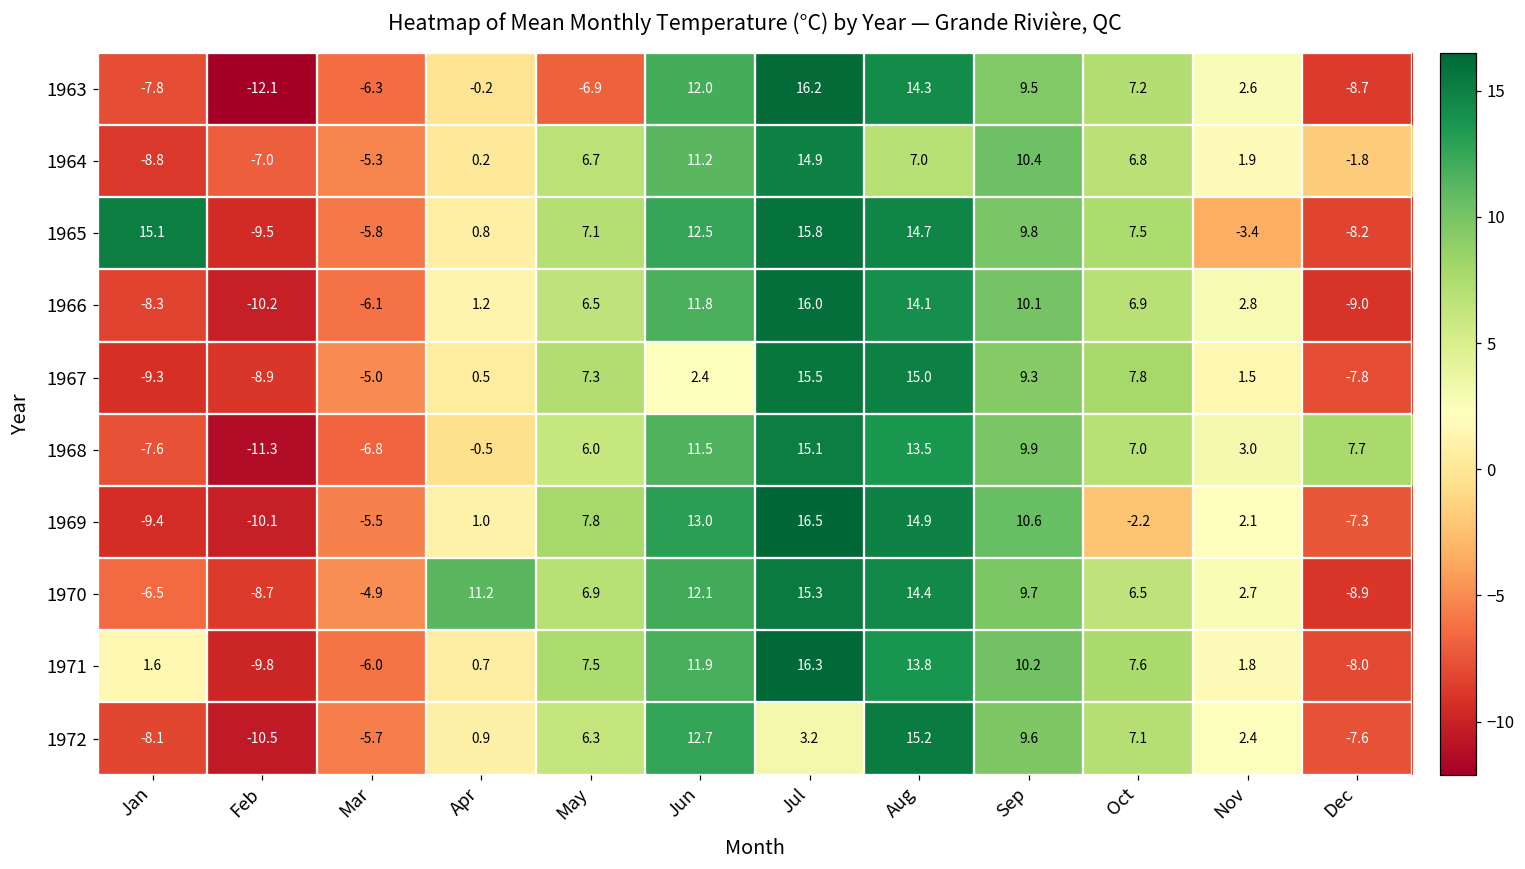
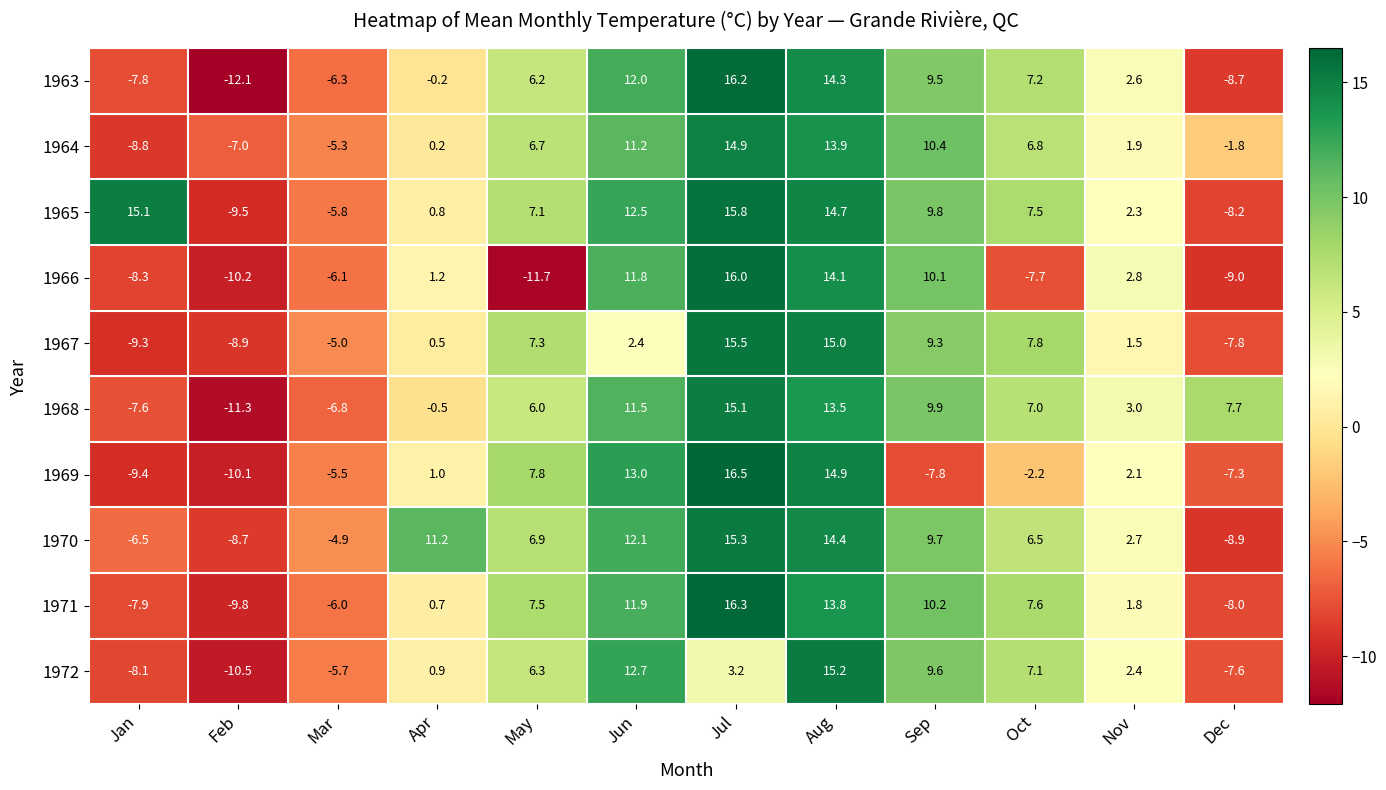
  {
    "1963": {
      "Jan": -7.8,
      "Feb": -12.1,
      "Mar": -6.3,
      "Apr": -0.2,
-     "May": -6.9,
+     "May": 6.2,
      "Jun": 12.0,
      "Jul": 16.2,
      "Aug": 14.3,
      "Sep": 9.5,
      "Oct": 7.2,
      "Nov": 2.6,
      "Dec": -8.7
    },
    "1964": {
      "Jan": -8.8,
      "Feb": -7.0,
      "Mar": -5.3,
      "Apr": 0.2,
      "May": 6.7,
      "Jun": 11.2,
      "Jul": 14.9,
-     "Aug": 7.0,
+     "Aug": 13.9,
      "Sep": 10.4,
      "Oct": 6.8,
      "Nov": 1.9,
      "Dec": -1.8
    },
    "1965": {
      "Jan": 15.1,
      "Feb": -9.5,
      "Mar": -5.8,
      "Apr": 0.8,
      "May": 7.1,
      "Jun": 12.5,
      "Jul": 15.8,
      "Aug": 14.7,
      "Sep": 9.8,
      "Oct": 7.5,
-     "Nov": -3.4,
+     "Nov": 2.3,
      "Dec": -8.2
    },
    "1966": {
      "Jan": -8.3,
      "Feb": -10.2,
      "Mar": -6.1,
      "Apr": 1.2,
-     "May": 6.5,
+     "May": -11.7,
      "Jun": 11.8,
      "Jul": 16.0,
      "Aug": 14.1,
      "Sep": 10.1,
-     "Oct": 6.9,
+     "Oct": -7.7,
      "Nov": 2.8,
      "Dec": -9.0
    },
    "1967": {
      "Jan": -9.3,
      "Feb": -8.9,
      "Mar": -5.0,
      "Apr": 0.5,
      "May": 7.3,
      "Jun": 2.4,
      "Jul": 15.5,
      "Aug": 15.0,
      "Sep": 9.3,
      "Oct": 7.8,
      "Nov": 1.5,
      "Dec": -7.8
    },
    "1968": {
      "Jan": -7.6,
      "Feb": -11.3,
      "Mar": -6.8,
      "Apr": -0.5,
      "May": 6.0,
      "Jun": 11.5,
      "Jul": 15.1,
      "Aug": 13.5,
      "Sep": 9.9,
      "Oct": 7.0,
      "Nov": 3.0,
      "Dec": 7.7
    },
    "1969": {
      "Jan": -9.4,
      "Feb": -10.1,
      "Mar": -5.5,
      "Apr": 1.0,
      "May": 7.8,
      "Jun": 13.0,
      "Jul": 16.5,
      "Aug": 14.9,
-     "Sep": 10.6,
+     "Sep": -7.8,
      "Oct": -2.2,
      "Nov": 2.1,
      "Dec": -7.3
    },
    "1970": {
      "Jan": -6.5,
      "Feb": -8.7,
      "Mar": -4.9,
      "Apr": 11.2,
      "May": 6.9,
      "Jun": 12.1,
      "Jul": 15.3,
      "Aug": 14.4,
      "Sep": 9.7,
      "Oct": 6.5,
      "Nov": 2.7,
      "Dec": -8.9
    },
    "1971": {
-     "Jan": 1.6,
+     "Jan": -7.9,
      "Feb": -9.8,
      "Mar": -6.0,
      "Apr": 0.7,
      "May": 7.5,
      "Jun": 11.9,
      "Jul": 16.3,
      "Aug": 13.8,
      "Sep": 10.2,
      "Oct": 7.6,
      "Nov": 1.8,
      "Dec": -8.0
    },
    "1972": {
      "Jan": -8.1,
      "Feb": -10.5,
      "Mar": -5.7,
      "Apr": 0.9,
      "May": 6.3,
      "Jun": 12.7,
      "Jul": 3.2,
      "Aug": 15.2,
      "Sep": 9.6,
      "Oct": 7.1,
      "Nov": 2.4,
      "Dec": -7.6
    }
  }
